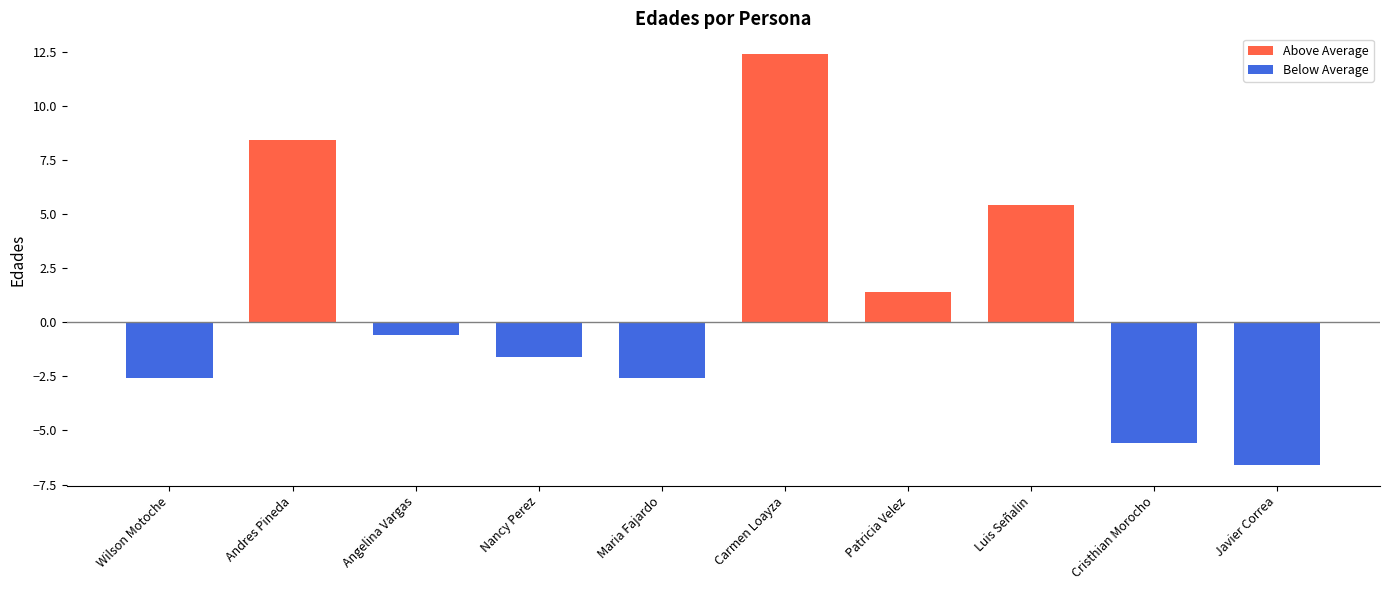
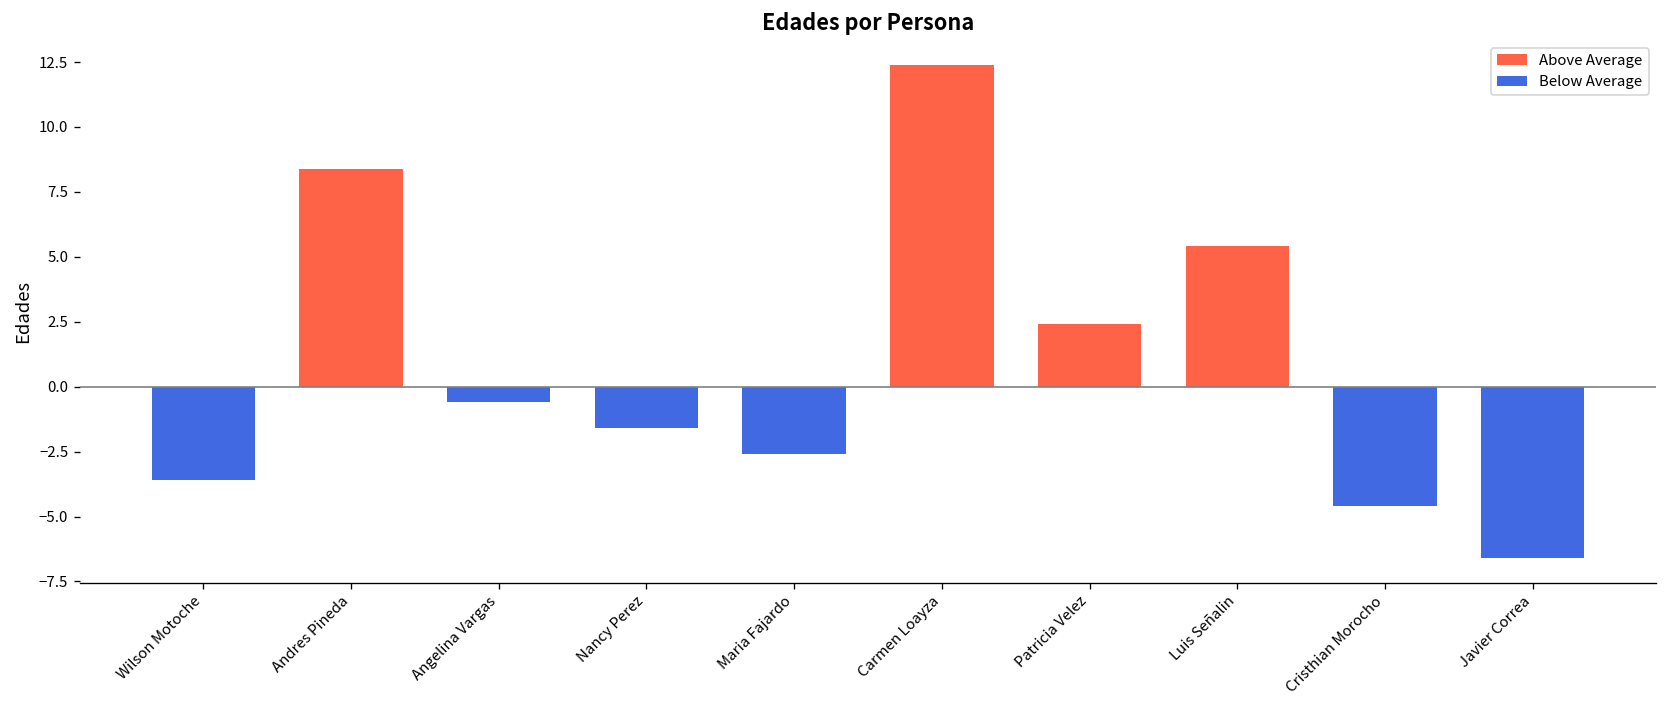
  {
-   "Wilson Motoche": -2.6,
+   "Wilson Motoche": -3.6,
    "Andres Pineda": 8.4,
    "Angelina Vargas": -0.6,
    "Nancy Perez": -1.6,
    "Maria Fajardo": -2.6,
    "Carmen Loayza": 12.4,
-   "Patricia Velez": 1.4,
+   "Patricia Velez": 2.4,
    "Luis Señalin": 5.4,
-   "Cristhian Morocho": -5.6,
+   "Cristhian Morocho": -4.6,
    "Javier Correa": -6.6
  }
